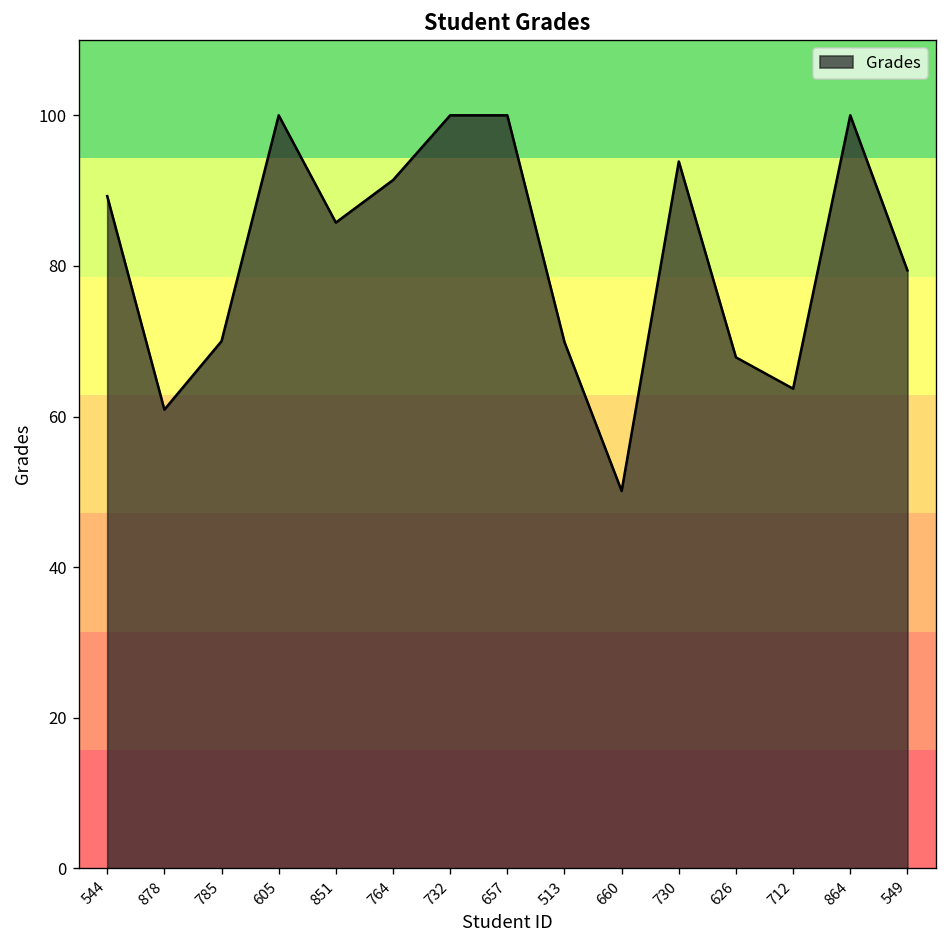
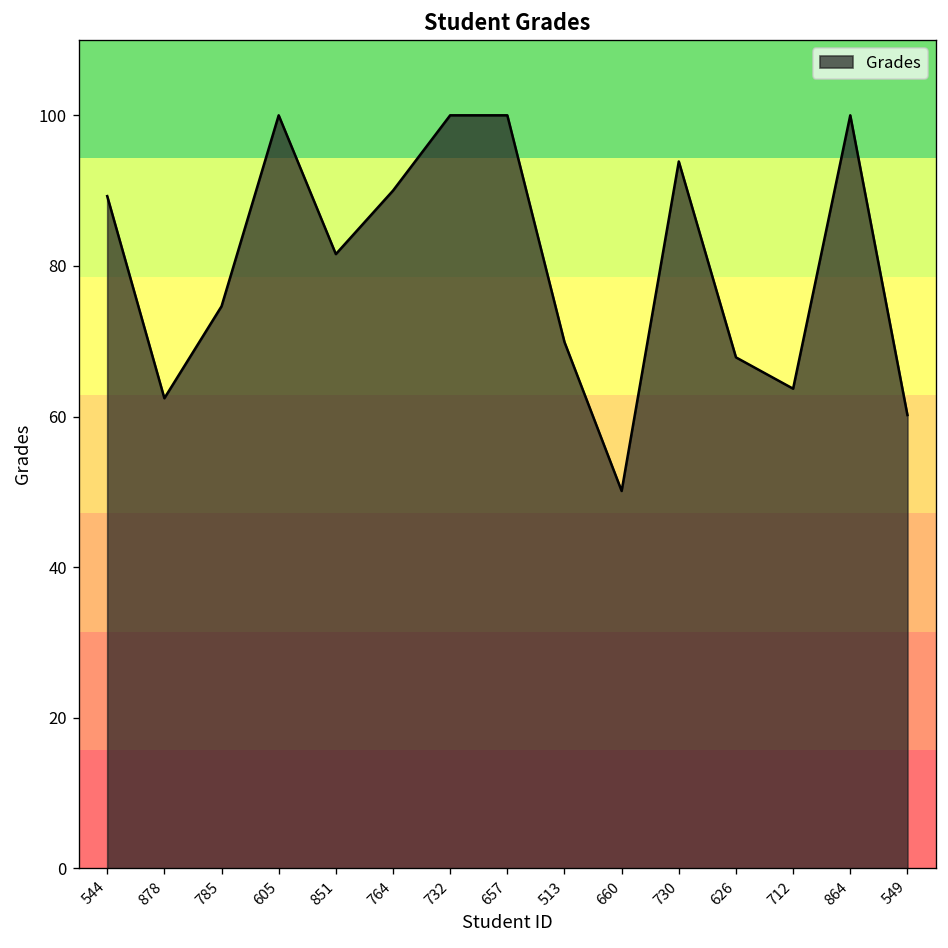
  {
    "544": 89,
-   "878": 61,
-   "785": 70,
+   "878": 62,
+   "785": 75,
    "605": 100,
-   "851": 86,
-   "764": 91,
+   "851": 82,
+   "764": 90,
    "732": 100,
    "657": 100,
    "513": 70,
    "660": 50,
    "730": 94,
    "626": 68,
    "712": 64,
    "864": 100,
-   "549": 79
+   "549": 60
  }
